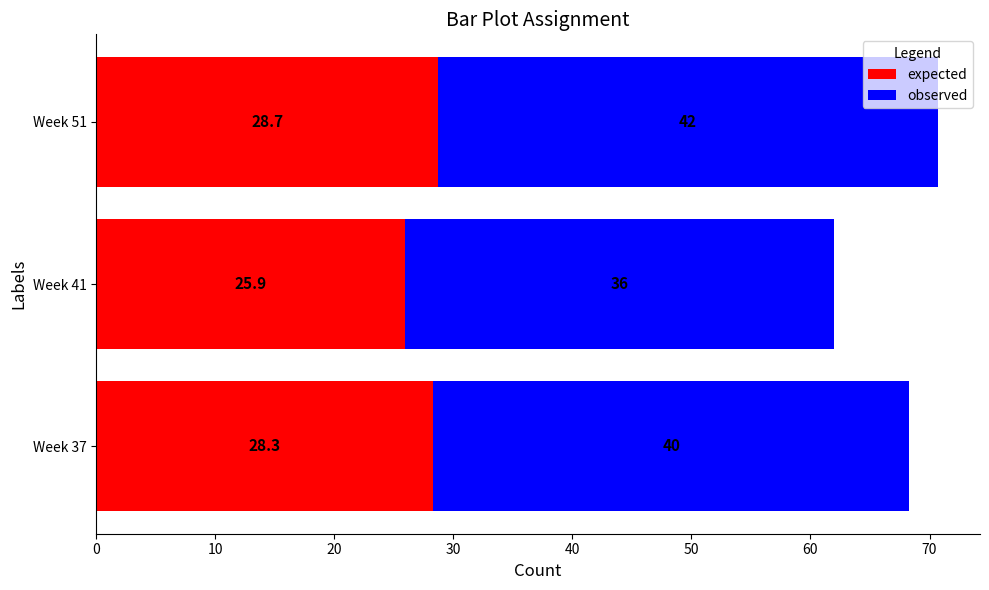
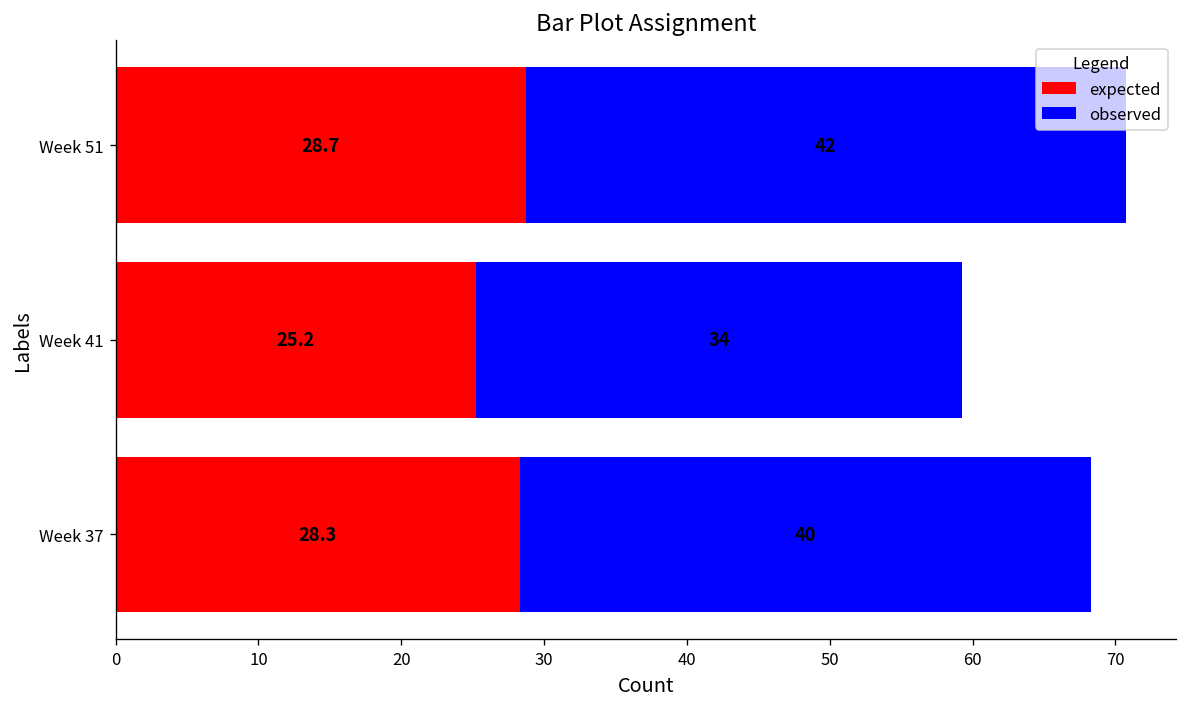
  {
    "expected": {
      "Week 51": 28.7,
-     "Week 41": 25.9,
+     "Week 41": 25.2,
      "Week 37": 28.3
    },
    "observed": {
      "Week 51": 42,
-     "Week 41": 36,
+     "Week 41": 34,
      "Week 37": 40
    }
  }
